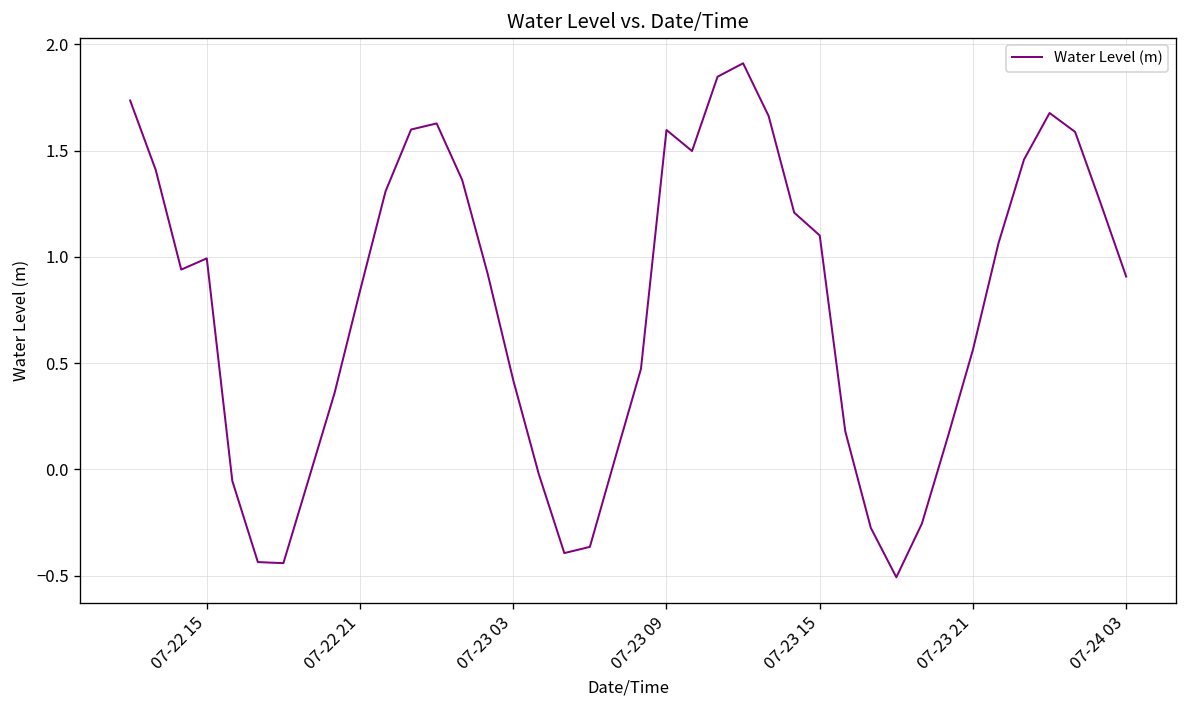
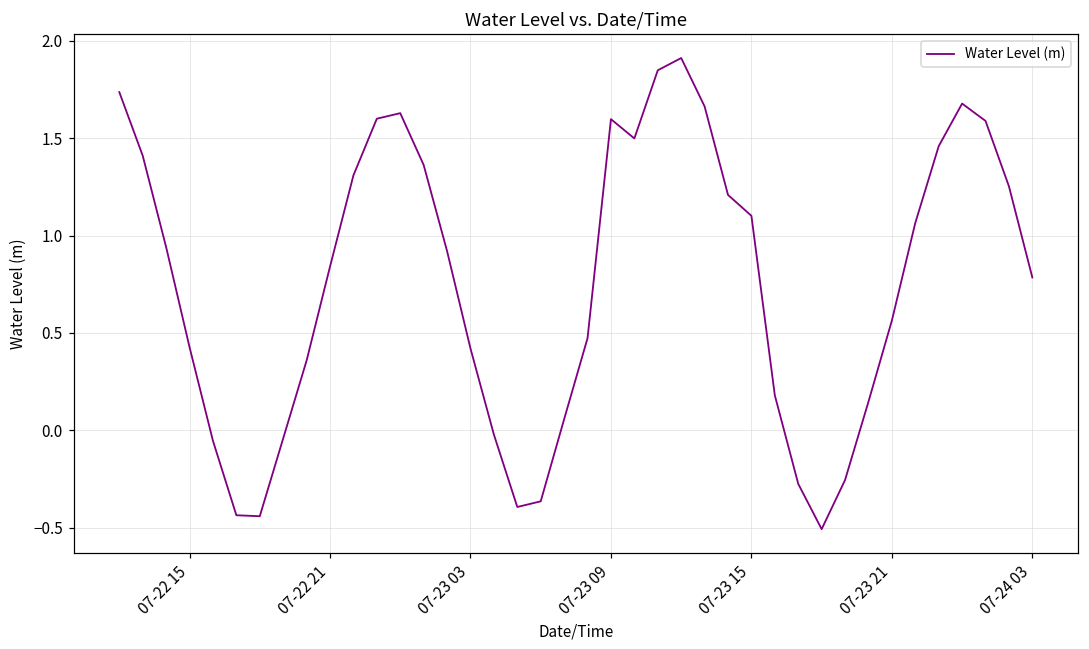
  {
-   "07-22 15": 0.99,
+   "07-22 15": 0.43,
    "07-22 21": 0.84,
    "07-23 03": 0.42,
    "07-23 09": 1.60,
    "07-23 15": 1.10,
    "07-23 21": 0.56,
-   "07-24 03": 0.91
+   "07-24 03": 0.78
  }
